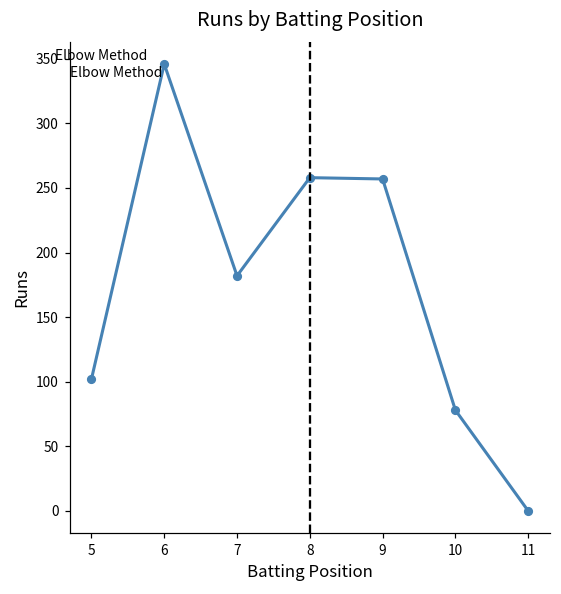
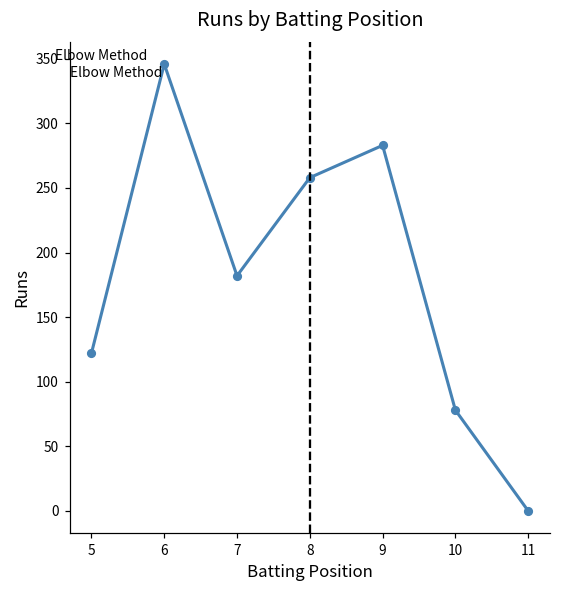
  {
-   "5": 102,
+   "5": 122,
    "6": 346,
    "7": 182,
    "8": 258,
-   "9": 257,
+   "9": 283,
    "10": 78,
    "11": 0
  }
